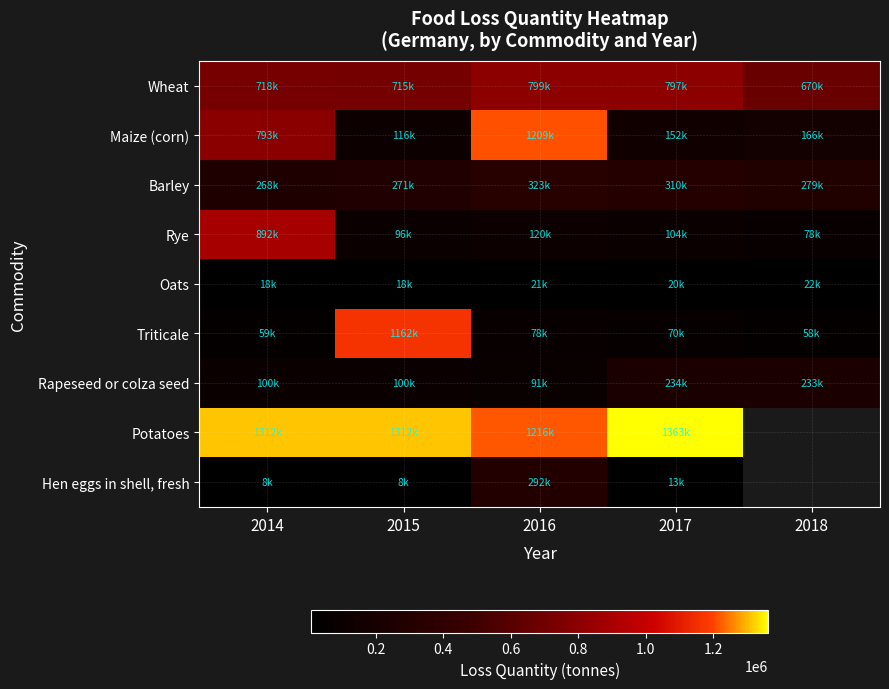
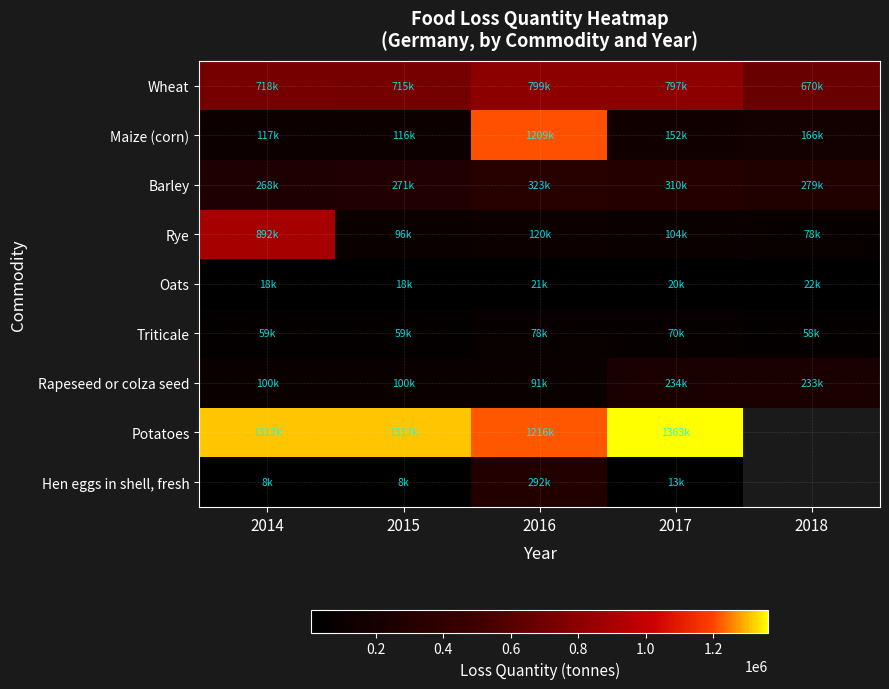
  {
    "Wheat": {
      "2014": "718k",
      "2015": "715k",
      "2016": "799k",
      "2017": "797k",
      "2018": "670k"
    },
    "Maize (corn)": {
-     "2014": "793k",
+     "2014": "117k",
      "2015": "116k",
      "2016": "1209k",
      "2017": "152k",
      "2018": "166k"
    },
    "Barley": {
      "2014": "268k",
      "2015": "271k",
      "2016": "323k",
      "2017": "310k",
      "2018": "279k"
    },
    "Rye": {
      "2014": "892k",
      "2015": "96k",
      "2016": "120k",
      "2017": "104k",
      "2018": "78k"
    },
    "Oats": {
      "2014": "18k",
      "2015": "18k",
      "2016": "21k",
      "2017": "20k",
      "2018": "22k"
    },
    "Triticale": {
      "2014": "59k",
-     "2015": "1162k",
+     "2015": "59k",
      "2016": "78k",
      "2017": "70k",
      "2018": "58k"
    },
    "Rapeseed or colza seed": {
      "2014": "100k",
      "2015": "100k",
      "2016": "91k",
      "2017": "234k",
      "2018": "233k"
    },
    "Potatoes": {
      "2014": "1312k",
      "2015": "1312k",
      "2016": "1216k",
      "2017": "1363k"
    },
    "Hen eggs in shell, fresh": {
      "2014": "8k",
      "2015": "8k",
      "2016": "292k",
      "2017": "13k"
    }
  }
